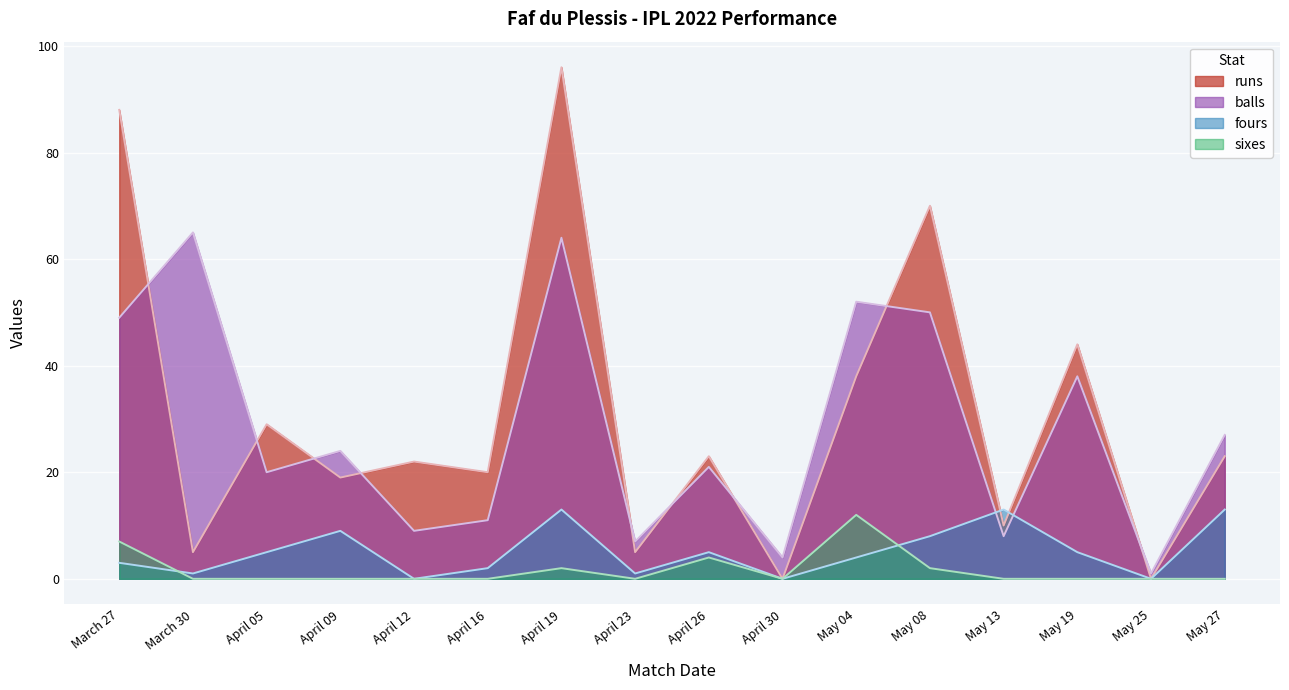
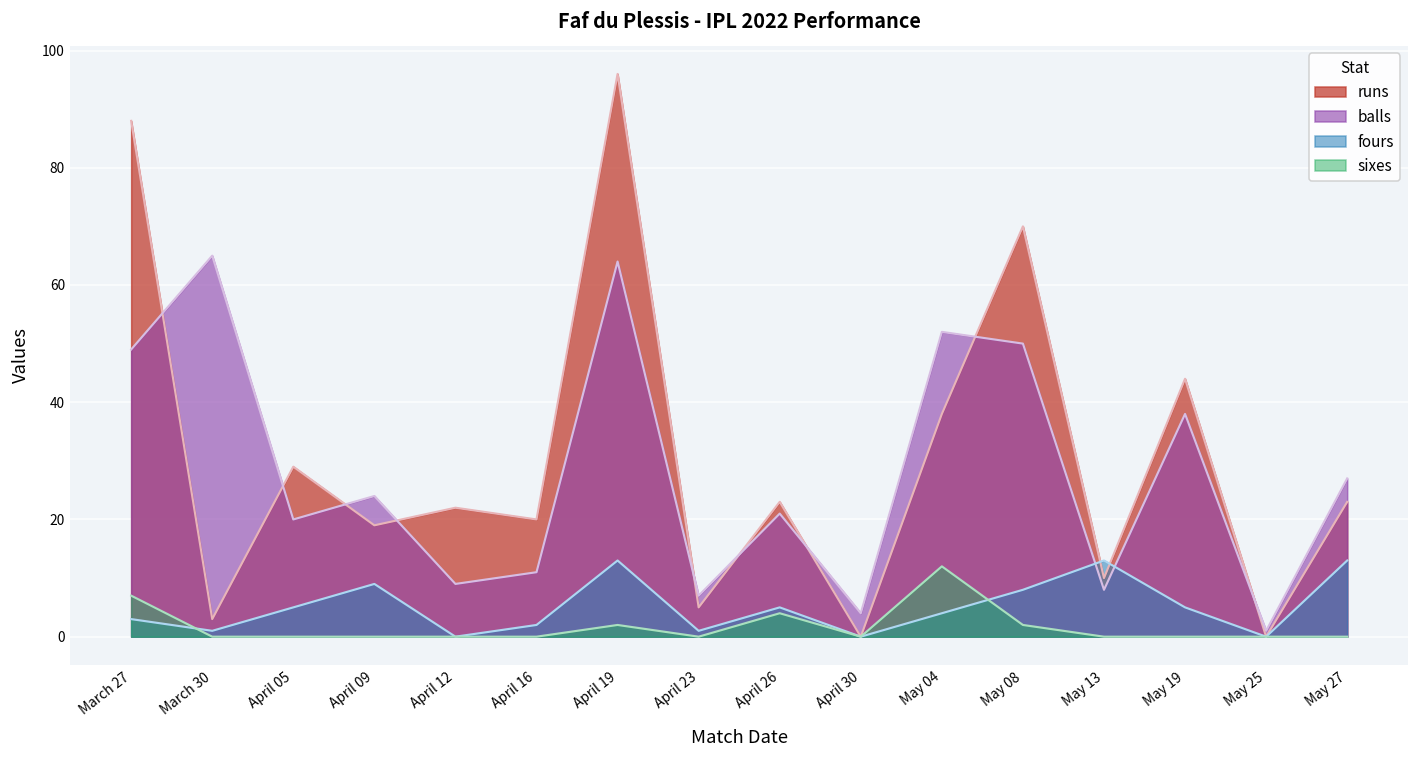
  {
    "runs": {
      "March 27": 88,
-     "March 30": 5,
+     "March 30": 3,
      "April 05": 29,
      "April 09": 19,
      "April 12": 22,
      "April 16": 20,
      "April 19": 96,
      "April 23": 5,
      "April 26": 23,
      "May 04": 38,
      "May 08": 70,
      "May 13": 10,
      "May 19": 44,
      "May 27": 23
    },
    "balls": {
      "March 27": 49,
      "March 30": 65,
      "April 05": 20,
      "April 09": 24,
      "April 12": 9,
      "April 16": 11,
      "April 19": 64,
      "April 23": 7,
      "April 26": 21,
      "April 30": 4,
      "May 04": 52,
      "May 08": 50,
      "May 13": 8,
      "May 19": 38,
      "May 25": 1,
      "May 27": 27
    },
    "fours": {
      "March 27": 3,
      "March 30": 1,
      "April 05": 5,
      "April 09": 9,
      "April 16": 2,
      "April 19": 13,
      "April 23": 1,
      "April 26": 5,
      "May 04": 4,
      "May 08": 8,
      "May 13": 13,
      "May 19": 5,
      "May 27": 13
    },
    "sixes": {
      "March 27": 7,
      "March 30": 0,
      "April 05": 0,
      "April 09": 0,
      "April 16": 0,
      "April 19": 2,
      "April 23": 0,
      "April 26": 4,
      "May 04": 12,
      "May 08": 2,
      "May 13": 0,
      "May 19": 0,
      "May 27": 0
    }
  }
